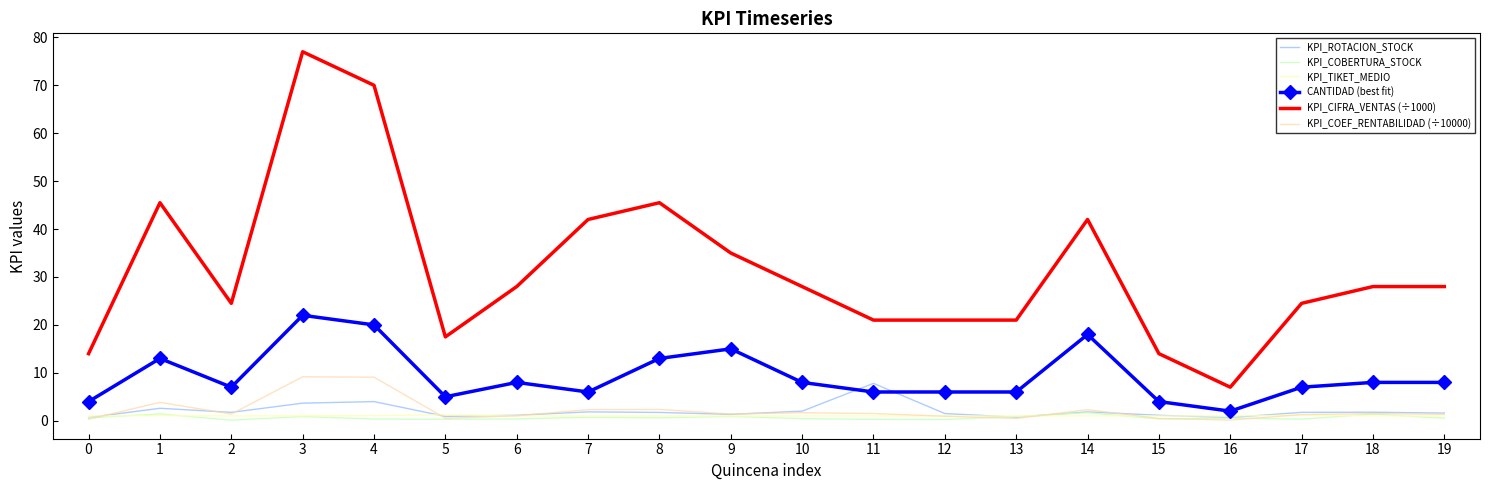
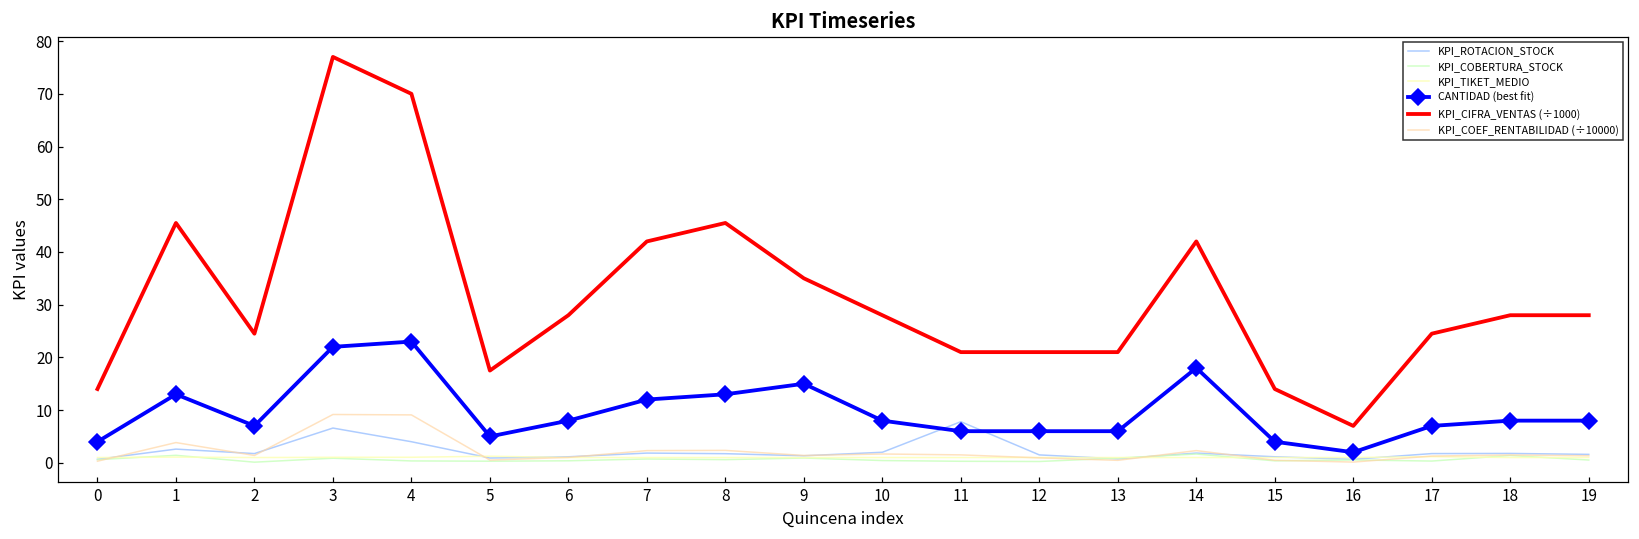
  {
    "KPI_ROTACION_STOCK": {
      "1": 3,
-     "3": 4,
+     "3": 7,
      "4": 4,
      "8": 2,
      "11": 8
    },
    "CANTIDAD (best fit)": {
      "0": 4,
      "1": 13,
      "2": 7,
      "3": 22,
-     "4": 20,
+     "4": 23,
      "5": 5,
      "6": 8,
-     "7": 6,
+     "7": 12,
      "8": 13,
      "9": 15,
      "10": 8,
      "11": 6,
      "12": 6,
      "13": 6,
      "14": 18,
      "15": 4,
      "16": 2,
      "17": 7,
      "18": 8,
      "19": 8
    },
    "KPI_CIFRA_VENTAS (÷1000)": {
      "0": 14,
      "1": 46,
      "2": 25,
      "3": 77,
      "4": 70,
      "5": 18,
      "6": 28,
      "7": 42,
      "8": 46,
      "9": 35,
      "10": 28,
      "11": 21,
      "12": 21,
      "13": 21,
      "14": 42,
      "15": 14,
      "16": 7,
      "17": 25,
      "18": 28,
      "19": 28
    }
  }
